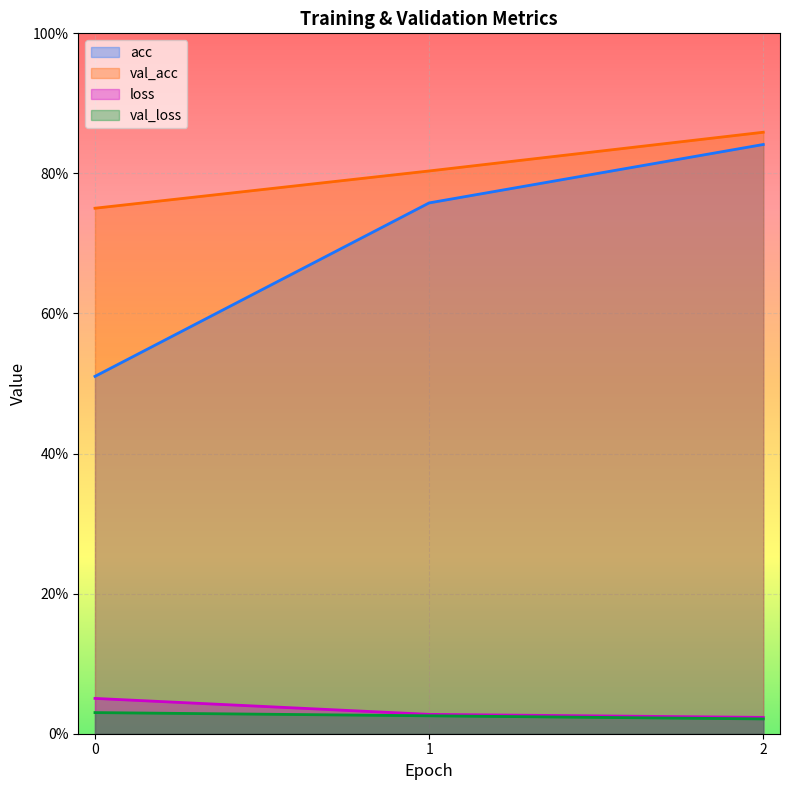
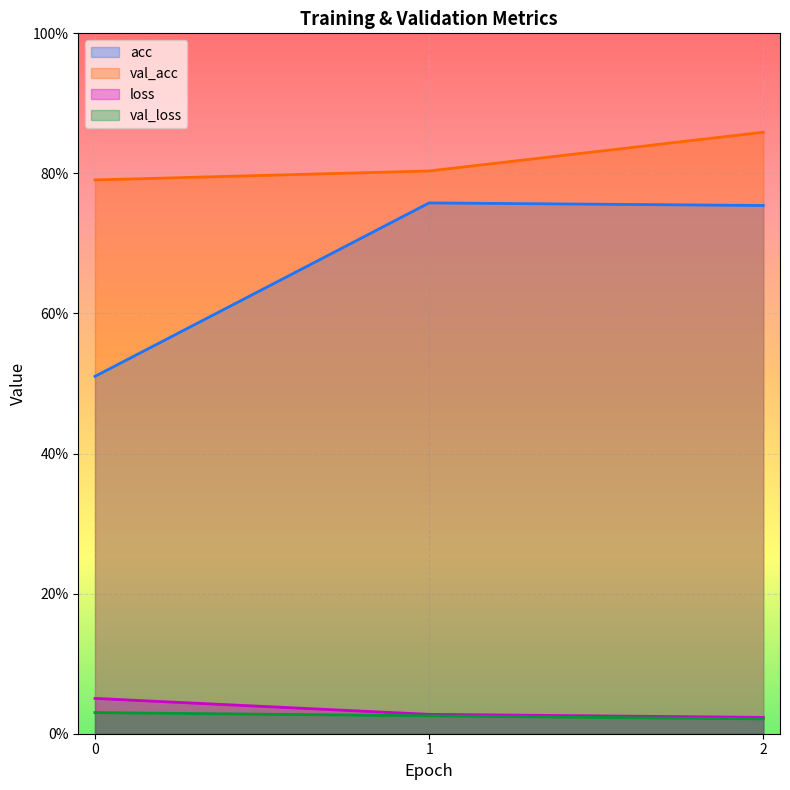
  {
    "acc": {
      "0": "51%",
      "1": "76%",
-     "2": "84%"
+     "2": "75%"
    },
    "val_acc": {
-     "0": "75%",
+     "0": "79%",
      "1": "80%",
      "2": "86%"
    },
    "loss": {
      "0": "5%"
    },
    "val_loss": {
      "0": "3%"
    }
  }
